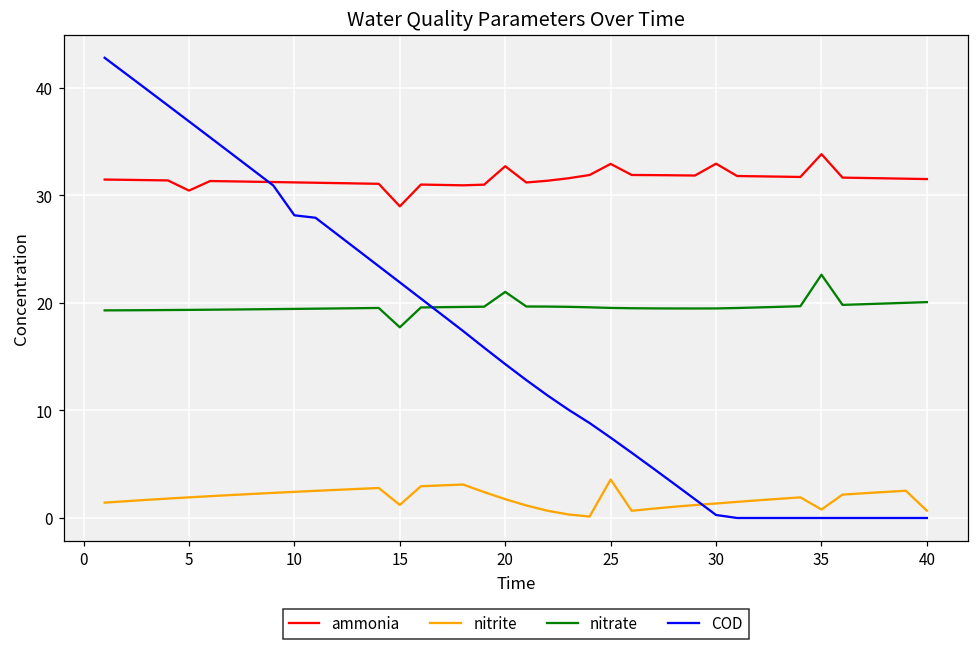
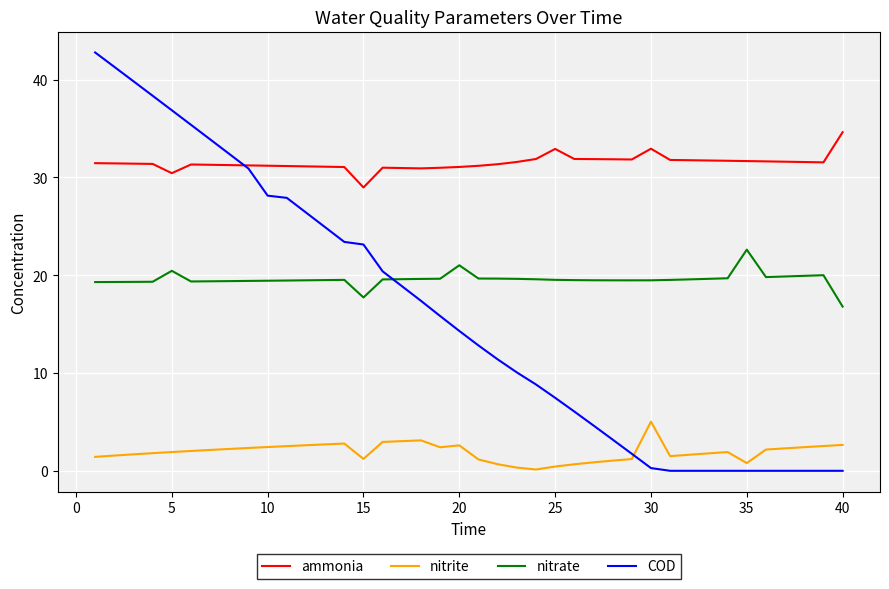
  {
    "ammonia": {
      "5": 30,
      "10": 31,
      "15": 29,
-     "20": 33,
+     "20": 31,
      "25": 33,
      "30": 33,
-     "35": 34,
-     "40": 32
+     "35": 32,
+     "40": 35
    },
    "nitrite": {
      "5": 2,
      "10": 2,
      "15": 1,
-     "20": 2,
-     "25": 4,
-     "30": 1,
+     "20": 3,
+     "25": 0,
+     "30": 5,
      "35": 1,
-     "40": 1
+     "40": 3
    },
    "nitrate": {
-     "5": 19,
+     "5": 20,
      "10": 19,
      "15": 18,
      "20": 21,
      "25": 20,
      "30": 19,
      "35": 23,
-     "40": 20
+     "40": 17
    },
    "COD": {
      "5": 37,
      "10": 28,
-     "15": 22,
+     "15": 23,
      "20": 14,
      "25": 7,
      "30": 0,
      "35": 0,
      "40": 0
    }
  }
